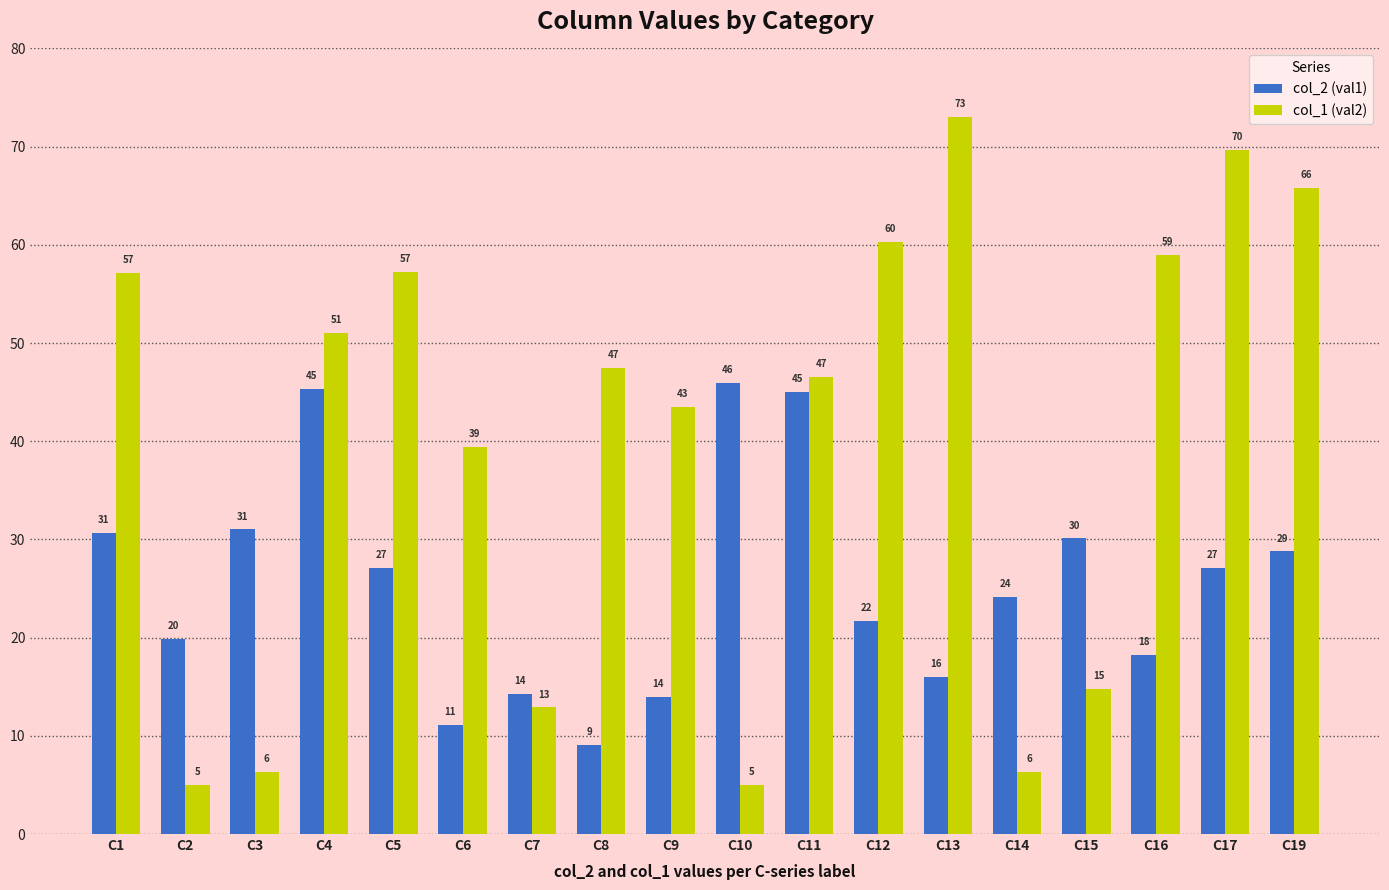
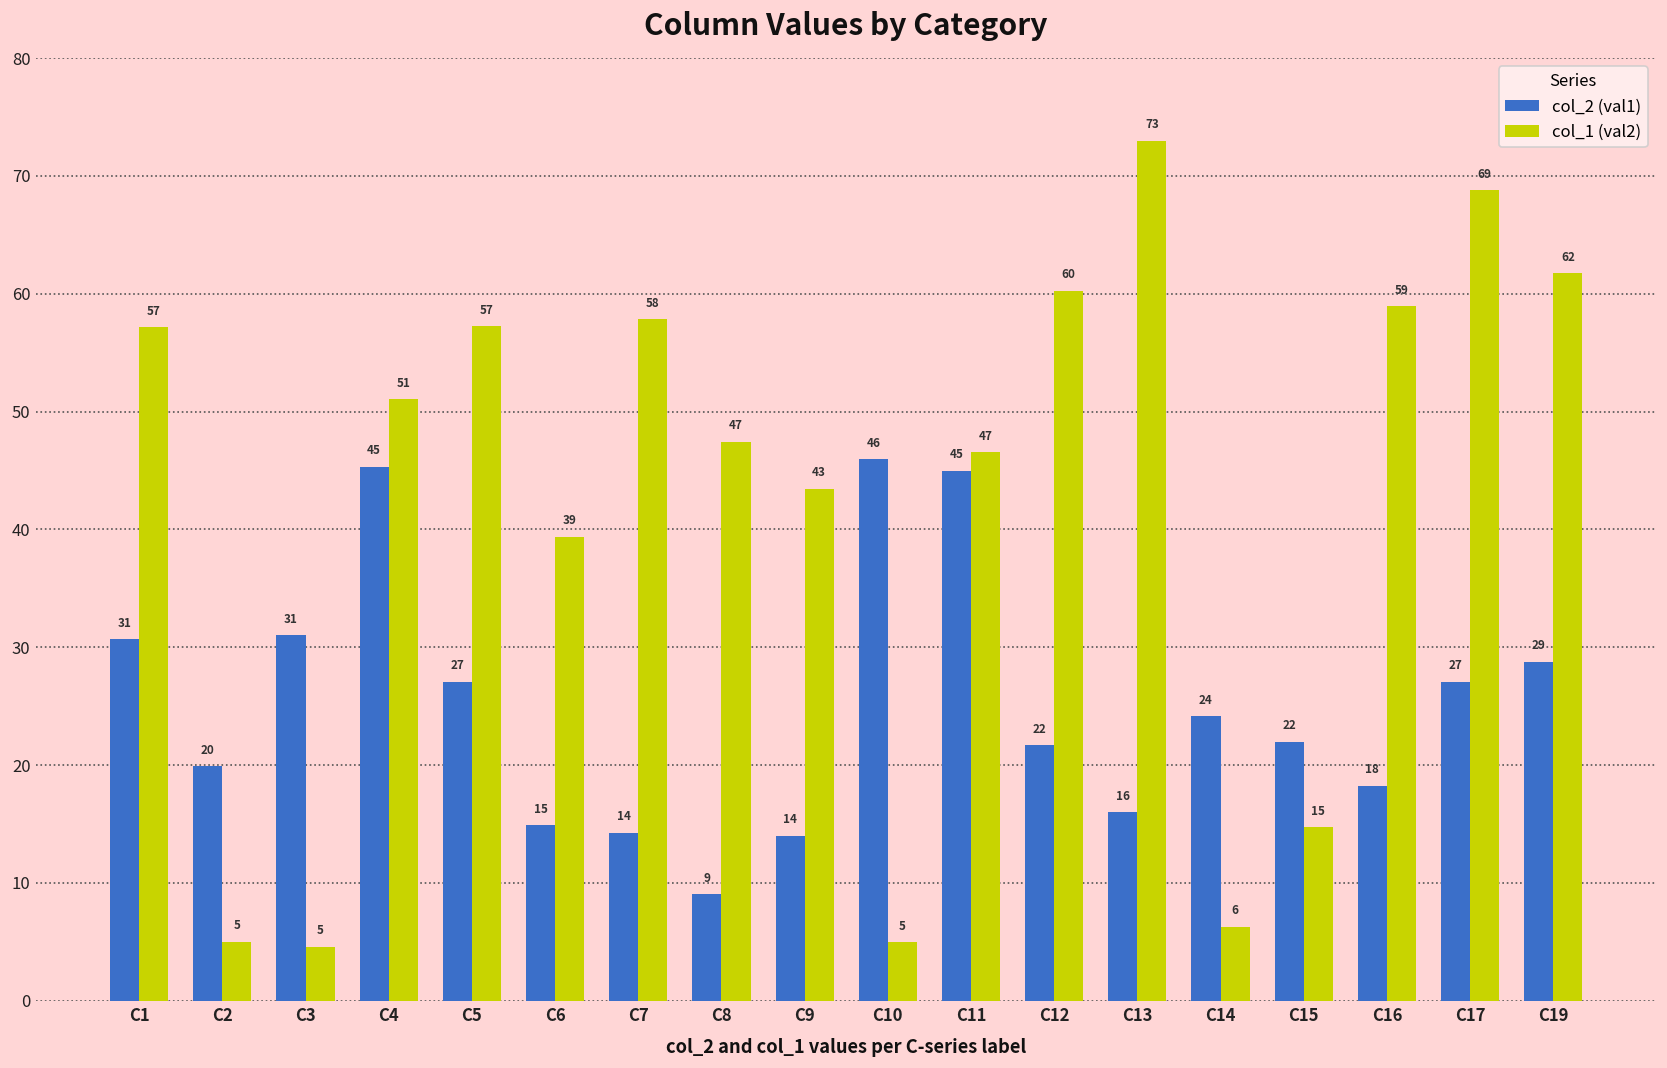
  {
    "col_2 (val1)": {
      "C1": 31,
      "C2": 20,
      "C3": 31,
      "C4": 45,
      "C5": 27,
-     "C6": 11,
+     "C6": 15,
      "C7": 14,
      "C8": 9,
      "C9": 14,
      "C10": 46,
      "C11": 45,
      "C12": 22,
      "C13": 16,
      "C14": 24,
-     "C15": 30,
+     "C15": 22,
      "C16": 18,
      "C17": 27,
      "C19": 29
    },
    "col_1 (val2)": {
      "C1": 57,
      "C2": 5,
-     "C3": 6,
+     "C3": 5,
      "C4": 51,
      "C5": 57,
      "C6": 39,
-     "C7": 13,
+     "C7": 58,
      "C8": 47,
      "C9": 43,
      "C10": 5,
      "C11": 47,
      "C12": 60,
      "C13": 73,
      "C14": 6,
      "C15": 15,
      "C16": 59,
-     "C17": 70,
-     "C19": 66
+     "C17": 69,
+     "C19": 62
    }
  }
